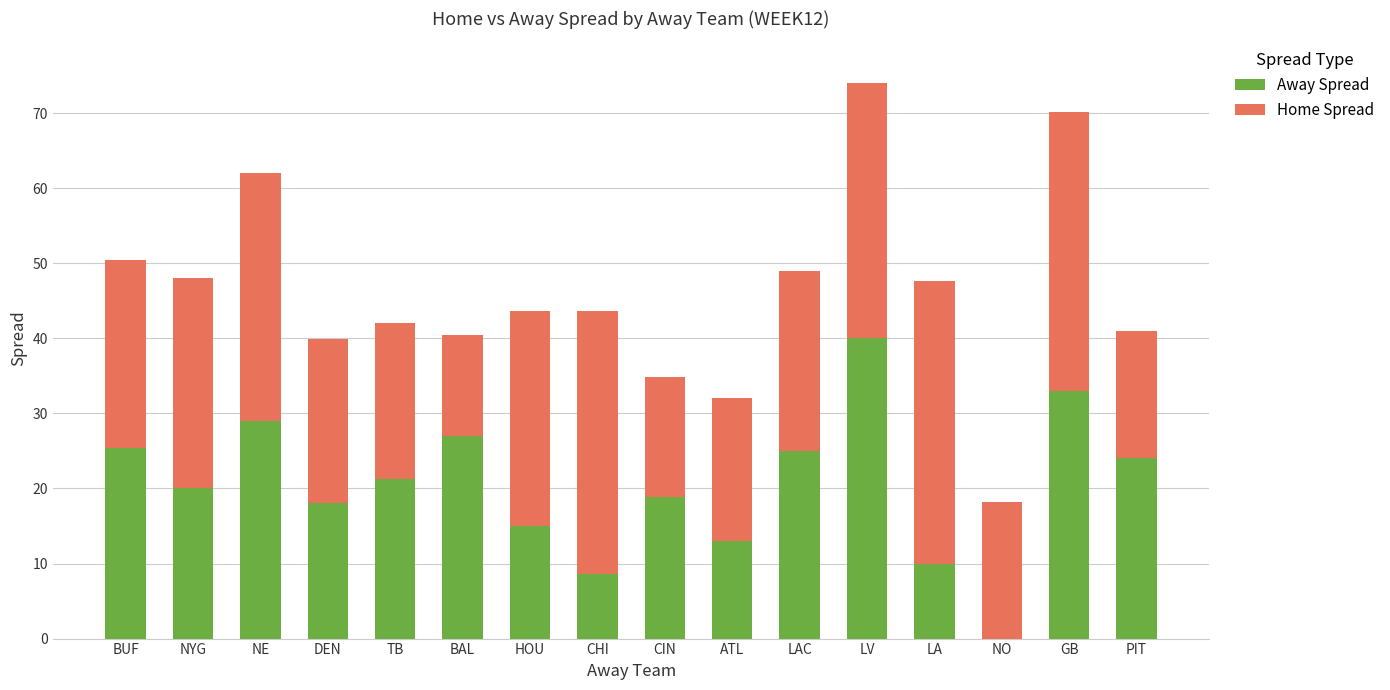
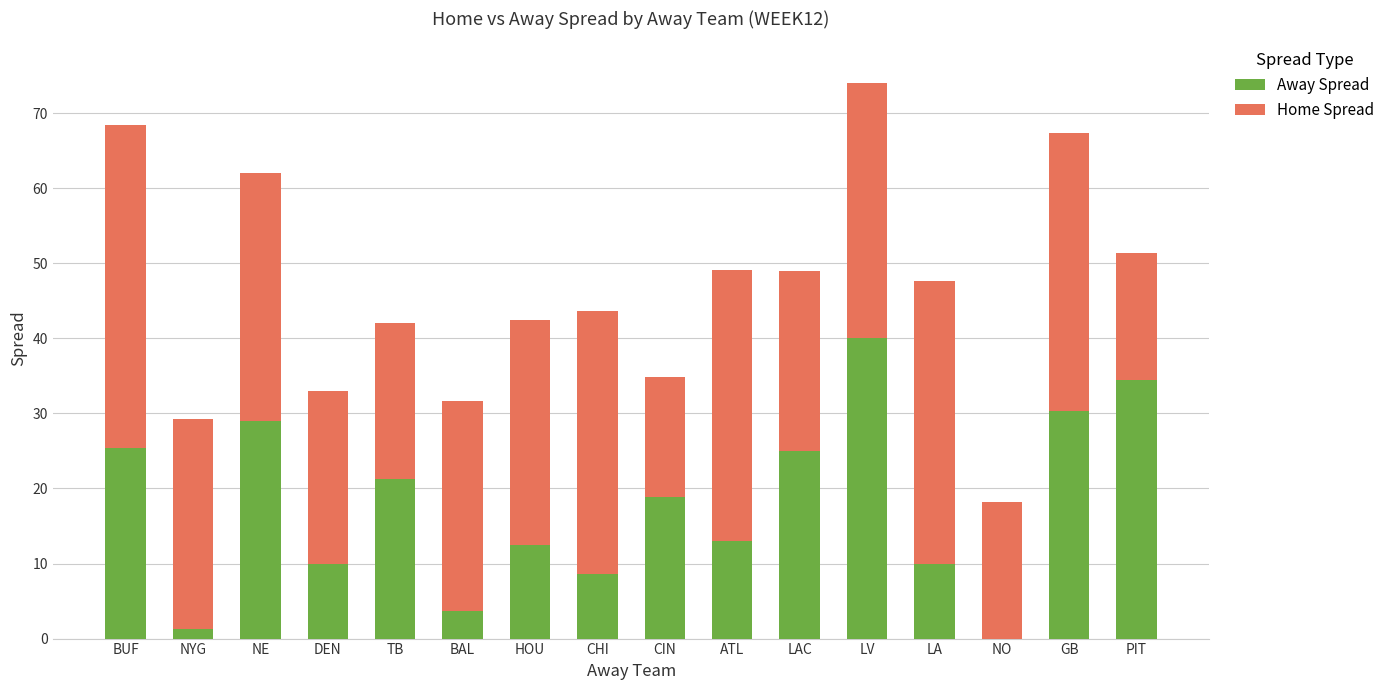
  {
    "Away Spread": {
      "BUF": 25,
-     "NYG": 20,
+     "NYG": 1,
      "NE": 29,
-     "DEN": 18,
+     "DEN": 10,
      "TB": 21,
-     "BAL": 27,
-     "HOU": 15,
+     "BAL": 4,
+     "HOU": 12,
      "CHI": 9,
      "CIN": 19,
      "ATL": 13,
      "LAC": 25,
      "LV": 40,
      "LA": 10,
      "NO": 0,
-     "GB": 33,
-     "PIT": 24
+     "GB": 30,
+     "PIT": 34
    },
    "Home Spread": {
-     "BUF": 25,
+     "BUF": 43,
      "NYG": 28,
      "NE": 33,
-     "DEN": 22,
+     "DEN": 23,
      "TB": 21,
-     "BAL": 14,
-     "HOU": 29,
+     "BAL": 28,
+     "HOU": 30,
      "CHI": 35,
      "CIN": 16,
-     "ATL": 19,
+     "ATL": 36,
      "LAC": 24,
      "LV": 34,
      "LA": 38,
      "NO": 18,
      "GB": 37,
      "PIT": 17
    }
  }
